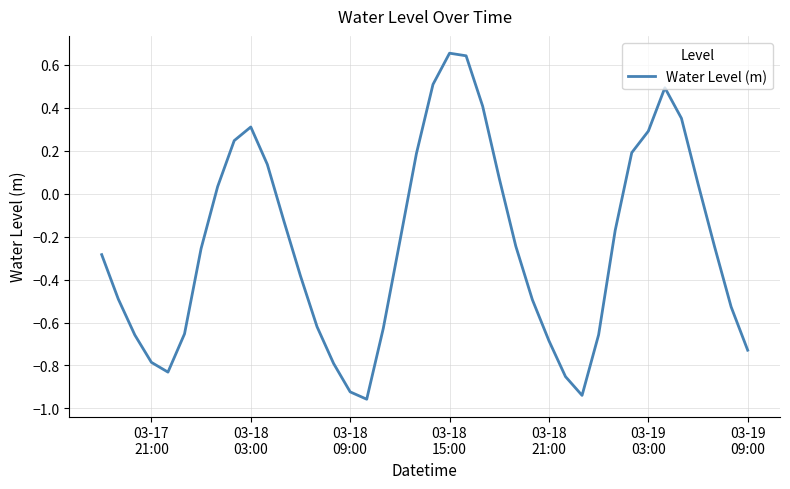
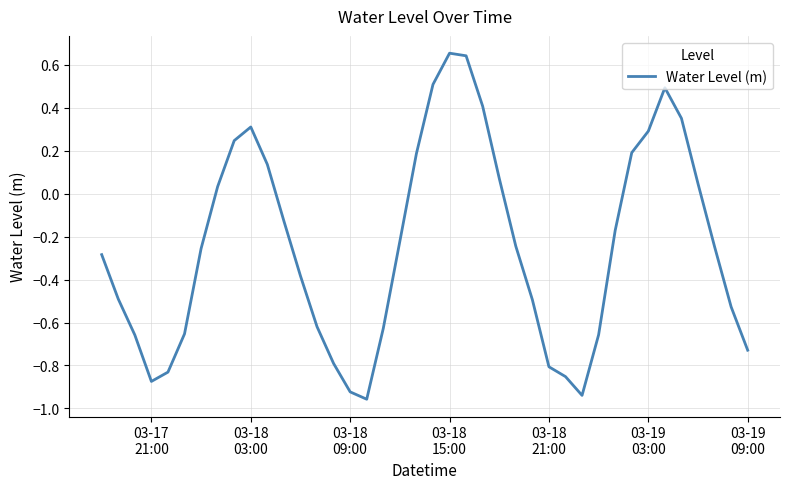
  {
-   "03-17 21:00": -0.79,
+   "03-17 21:00": -0.87,
    "03-18 03:00": 0.31,
    "03-18 09:00": -0.92,
    "03-18 15:00": 0.65,
-   "03-18 21:00": -0.68,
+   "03-18 21:00": -0.81,
    "03-19 03:00": 0.29,
    "03-19 09:00": -0.73
  }
